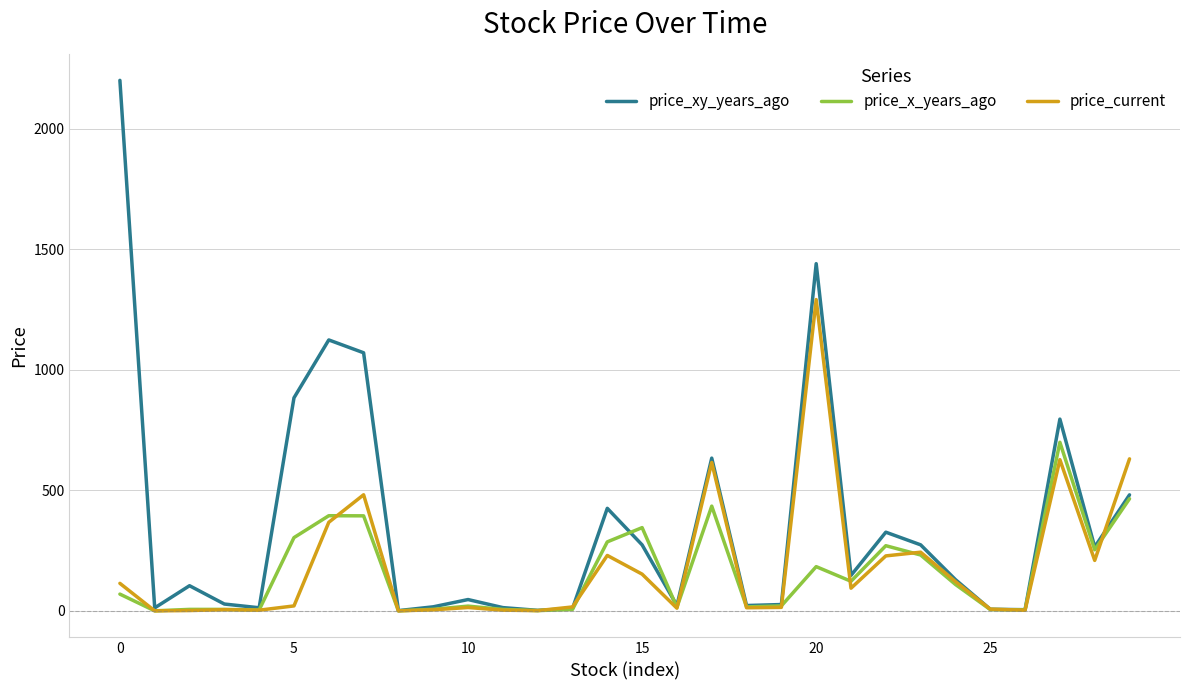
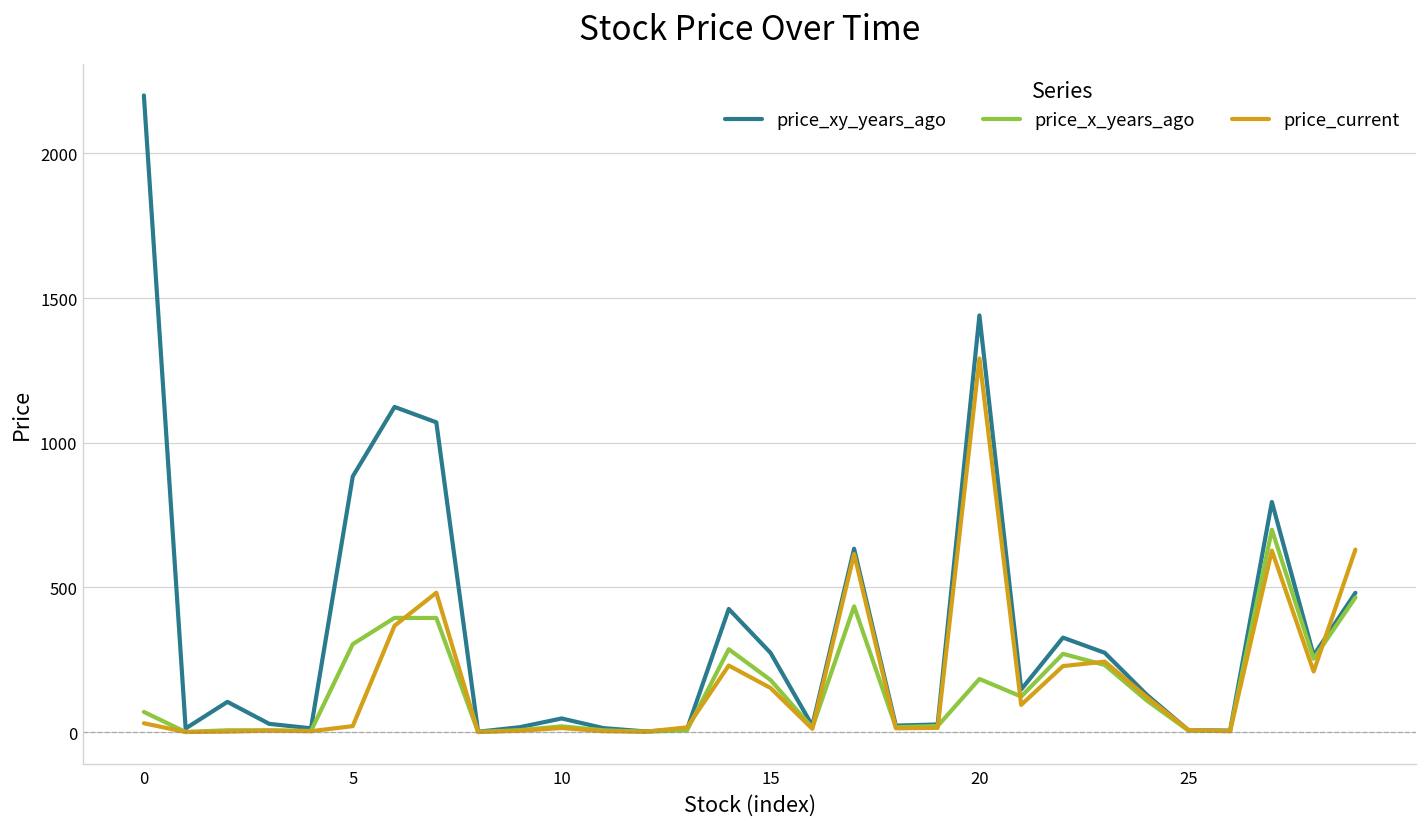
  {
    "price_xy_years_ago": {
      "0": 2200,
      "5": 880,
      "10": 50,
      "15": 270,
      "20": 1440
    },
    "price_x_years_ago": {
      "0": 70,
      "5": 300,
-     "15": 350,
+     "15": 180,
      "20": 180
    },
    "price_current": {
-     "0": 110,
+     "0": 30,
      "5": 20,
      "15": 150,
      "20": 1290
    }
  }
